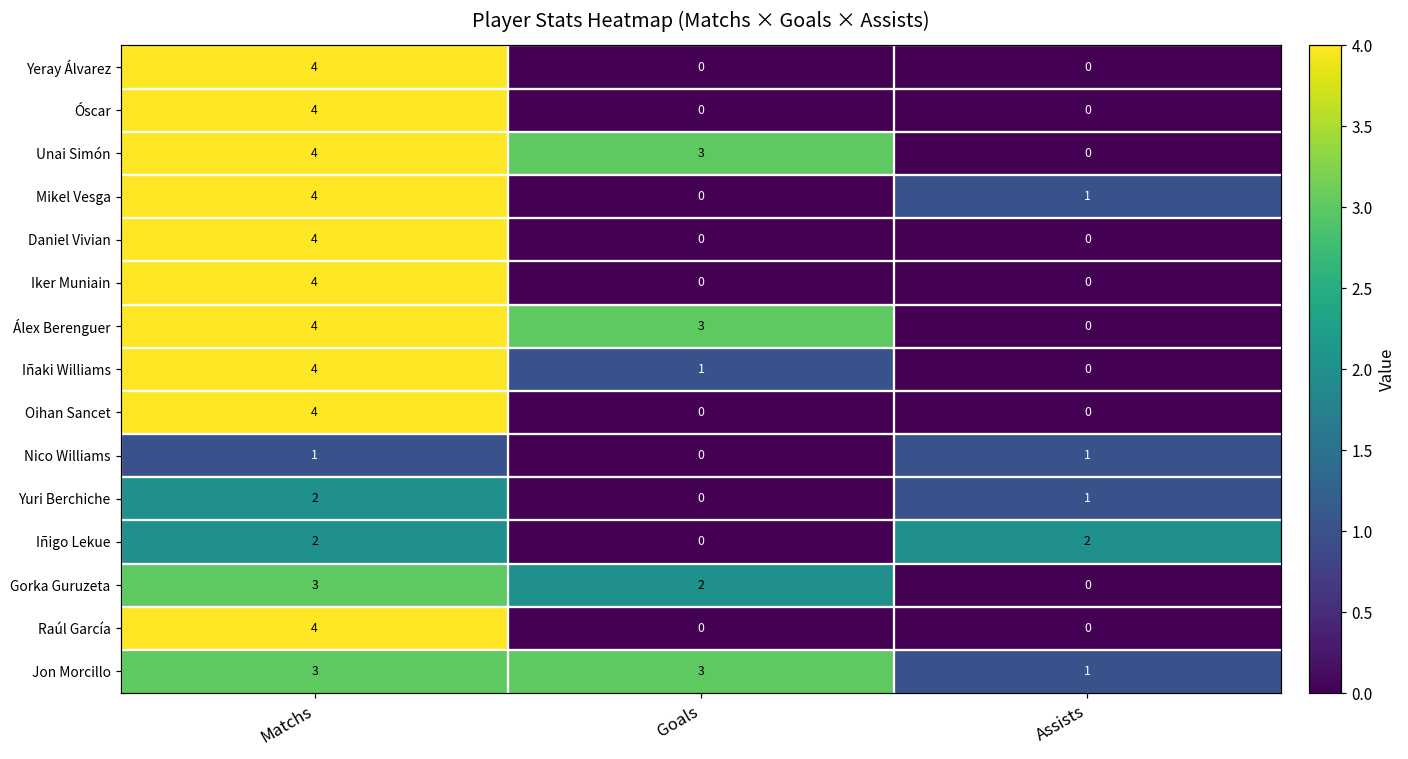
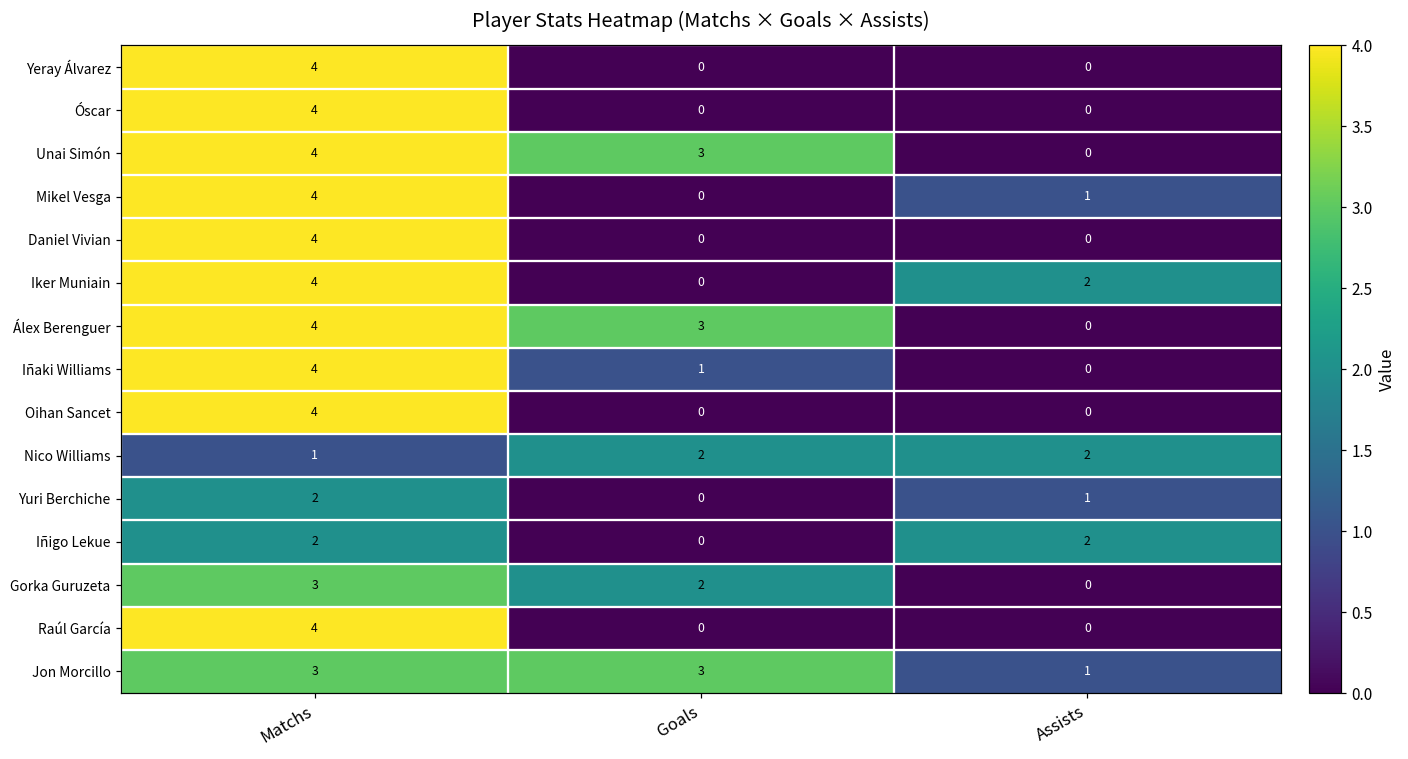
  {
    "Yeray Álvarez": {
      "Matchs": 4,
      "Goals": 0,
      "Assists": 0
    },
    "Óscar": {
      "Matchs": 4,
      "Goals": 0,
      "Assists": 0
    },
    "Unai Simón": {
      "Matchs": 4,
      "Goals": 3,
      "Assists": 0
    },
    "Mikel Vesga": {
      "Matchs": 4,
      "Goals": 0,
      "Assists": 1
    },
    "Daniel Vivian": {
      "Matchs": 4,
      "Goals": 0,
      "Assists": 0
    },
    "Iker Muniain": {
      "Matchs": 4,
      "Goals": 0,
-     "Assists": 0
+     "Assists": 2
    },
    "Álex Berenguer": {
      "Matchs": 4,
      "Goals": 3,
      "Assists": 0
    },
    "Iñaki Williams": {
      "Matchs": 4,
      "Goals": 1,
      "Assists": 0
    },
    "Oihan Sancet": {
      "Matchs": 4,
      "Goals": 0,
      "Assists": 0
    },
    "Nico Williams": {
      "Matchs": 1,
-     "Goals": 0,
-     "Assists": 1
+     "Goals": 2,
+     "Assists": 2
    },
    "Yuri Berchiche": {
      "Matchs": 2,
      "Goals": 0,
      "Assists": 1
    },
    "Iñigo Lekue": {
      "Matchs": 2,
      "Goals": 0,
      "Assists": 2
    },
    "Gorka Guruzeta": {
      "Matchs": 3,
      "Goals": 2,
      "Assists": 0
    },
    "Raúl García": {
      "Matchs": 4,
      "Goals": 0,
      "Assists": 0
    },
    "Jon Morcillo": {
      "Matchs": 3,
      "Goals": 3,
      "Assists": 1
    }
  }
